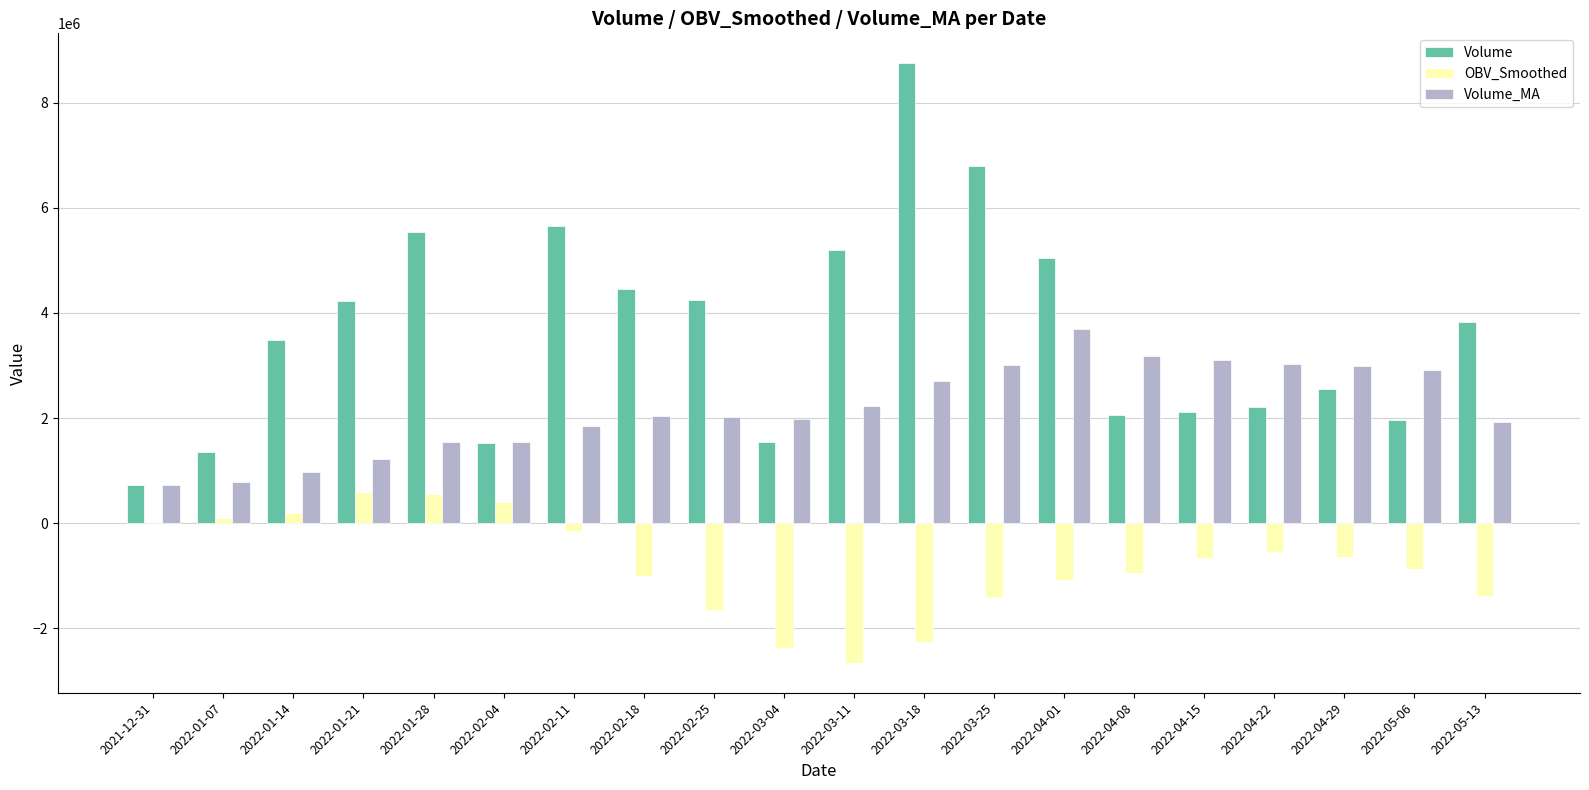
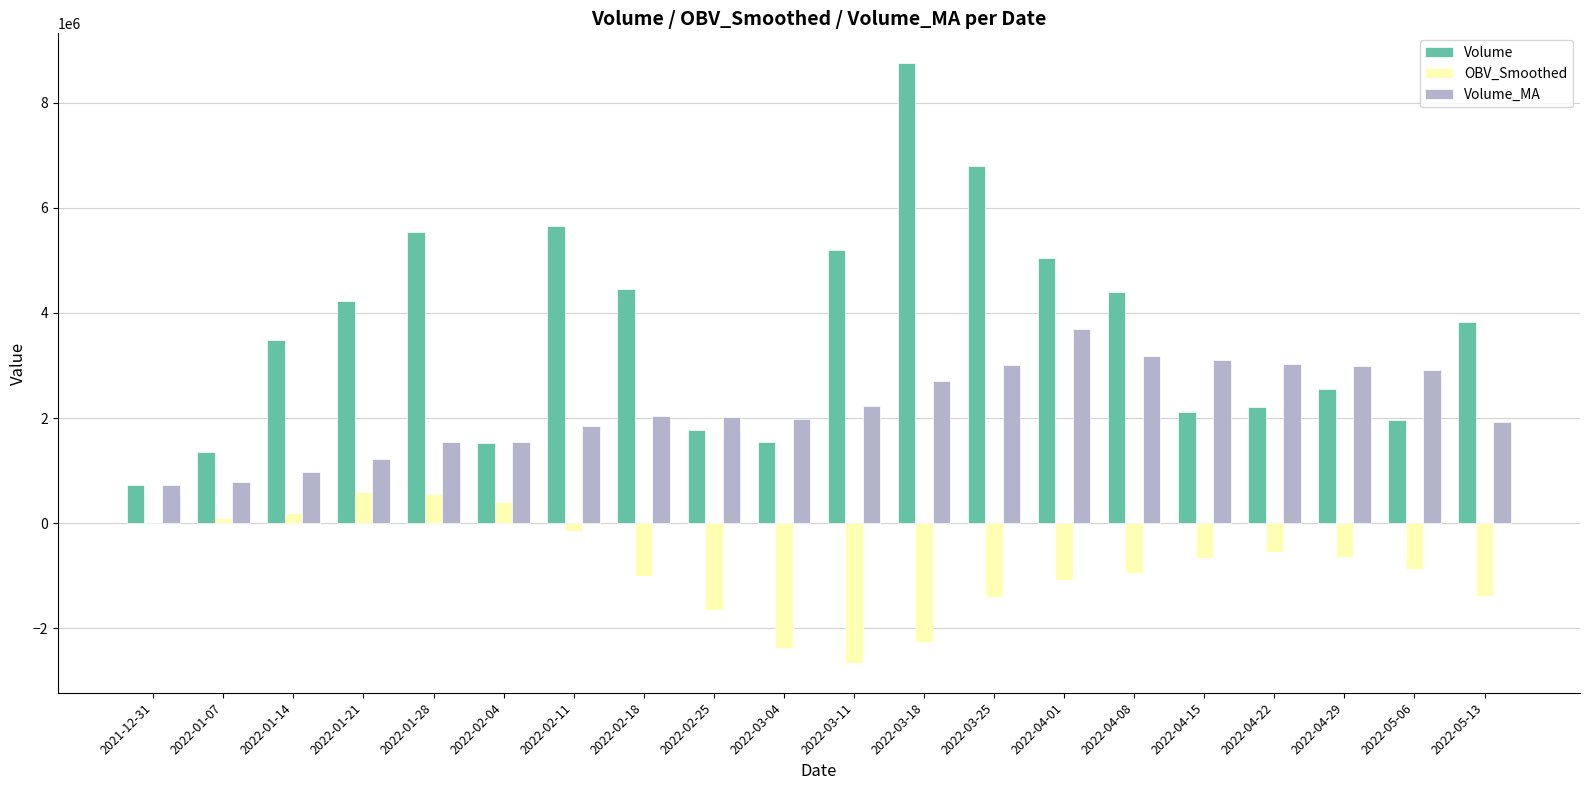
  {
    "Volume": {
      "2021-12-31": 700000,
      "2022-01-07": 1400000,
      "2022-01-14": 3500000,
      "2022-01-21": 4200000,
      "2022-01-28": 5500000,
      "2022-02-04": 1500000,
      "2022-02-11": 5700000,
      "2022-02-18": 4400000,
-     "2022-02-25": 4200000,
+     "2022-02-25": 1800000,
      "2022-03-04": 1500000,
      "2022-03-11": 5200000,
      "2022-03-18": 8700000,
      "2022-03-25": 6800000,
      "2022-04-01": 5000000,
-     "2022-04-08": 2100000,
+     "2022-04-08": 4400000,
      "2022-04-15": 2100000,
      "2022-04-22": 2200000,
      "2022-04-29": 2600000,
      "2022-05-06": 2000000,
      "2022-05-13": 3800000
    },
    "OBV_Smoothed": {
      "2021-12-31": 0,
      "2022-01-07": 100000,
      "2022-01-14": 200000,
      "2022-01-21": 600000,
      "2022-01-28": 600000,
      "2022-02-04": 400000,
      "2022-02-11": -200000,
      "2022-02-18": -1000000,
      "2022-02-25": -1700000,
      "2022-03-04": -2400000,
      "2022-03-11": -2700000,
      "2022-03-18": -2300000,
      "2022-03-25": -1400000,
      "2022-04-01": -1100000,
      "2022-04-08": -900000,
      "2022-04-15": -700000,
      "2022-04-22": -600000,
      "2022-04-29": -600000,
      "2022-05-06": -900000,
      "2022-05-13": -1400000
    },
    "Volume_MA": {
      "2021-12-31": 700000,
      "2022-01-07": 800000,
      "2022-01-14": 1000000,
      "2022-01-21": 1200000,
      "2022-01-28": 1500000,
      "2022-02-04": 1500000,
      "2022-02-11": 1800000,
      "2022-02-18": 2000000,
      "2022-02-25": 2000000,
      "2022-03-04": 2000000,
      "2022-03-11": 2200000,
      "2022-03-18": 2700000,
      "2022-03-25": 3000000,
      "2022-04-01": 3700000,
      "2022-04-08": 3200000,
      "2022-04-15": 3100000,
      "2022-04-22": 3000000,
      "2022-04-29": 3000000,
      "2022-05-06": 2900000,
      "2022-05-13": 1900000
    }
  }
